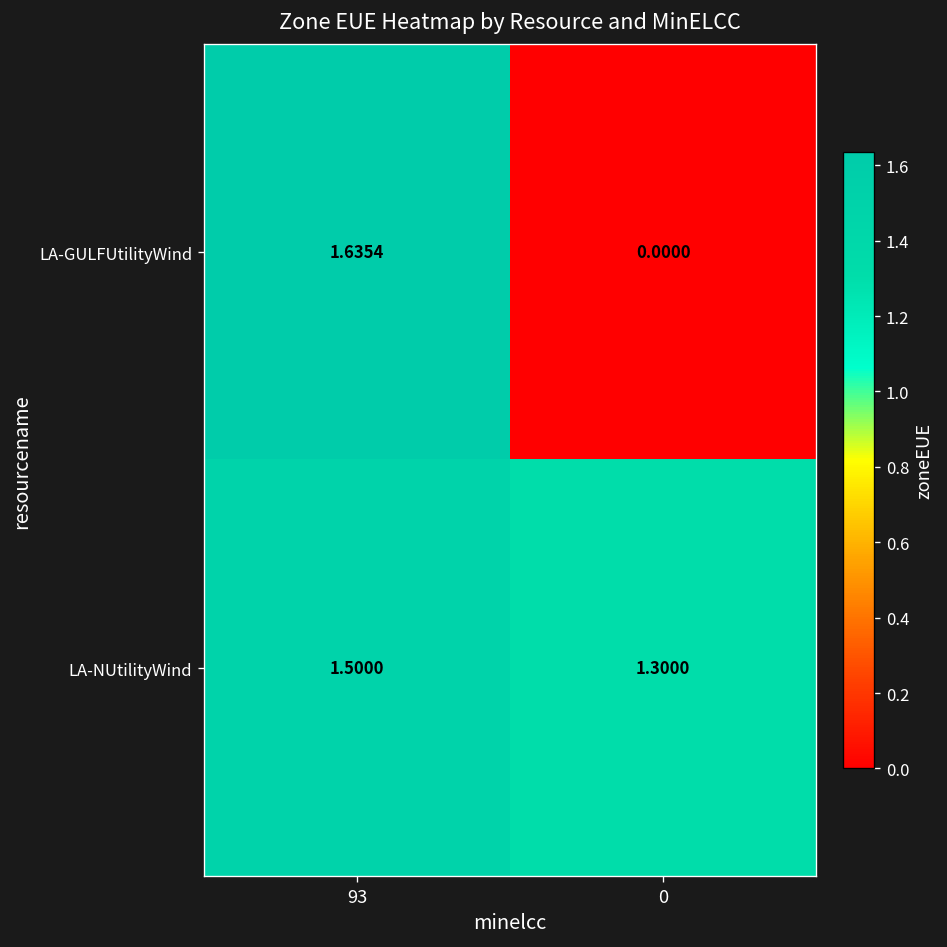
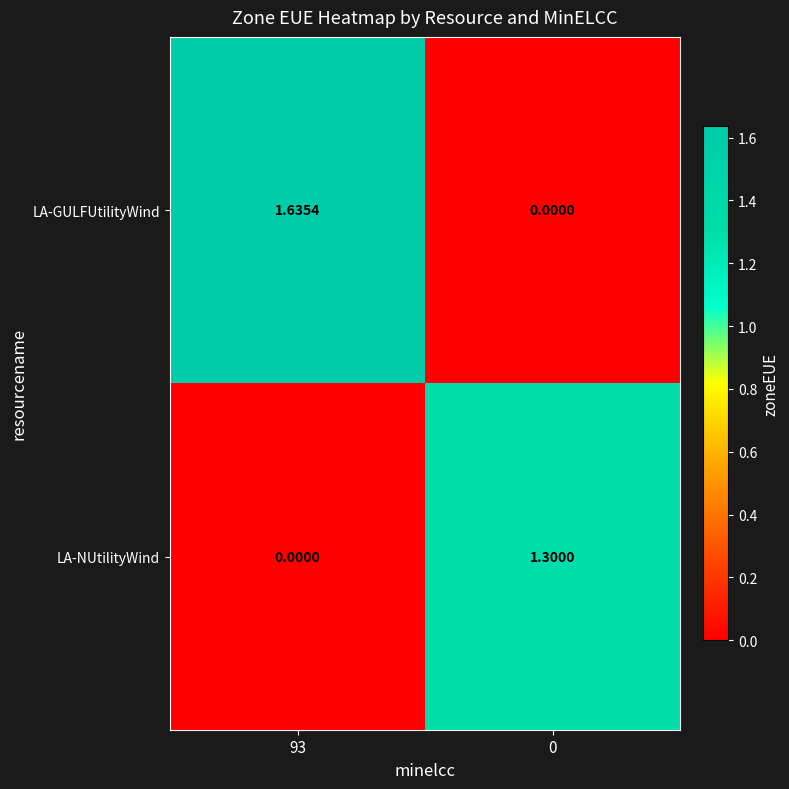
  {
    "LA-GULFUtilityWind": {
      "93": 1.6354,
      "0": 0.0000
    },
    "LA-NUtilityWind": {
-     "93": 1.5000,
+     "93": 0.0000,
      "0": 1.3000
    }
  }
